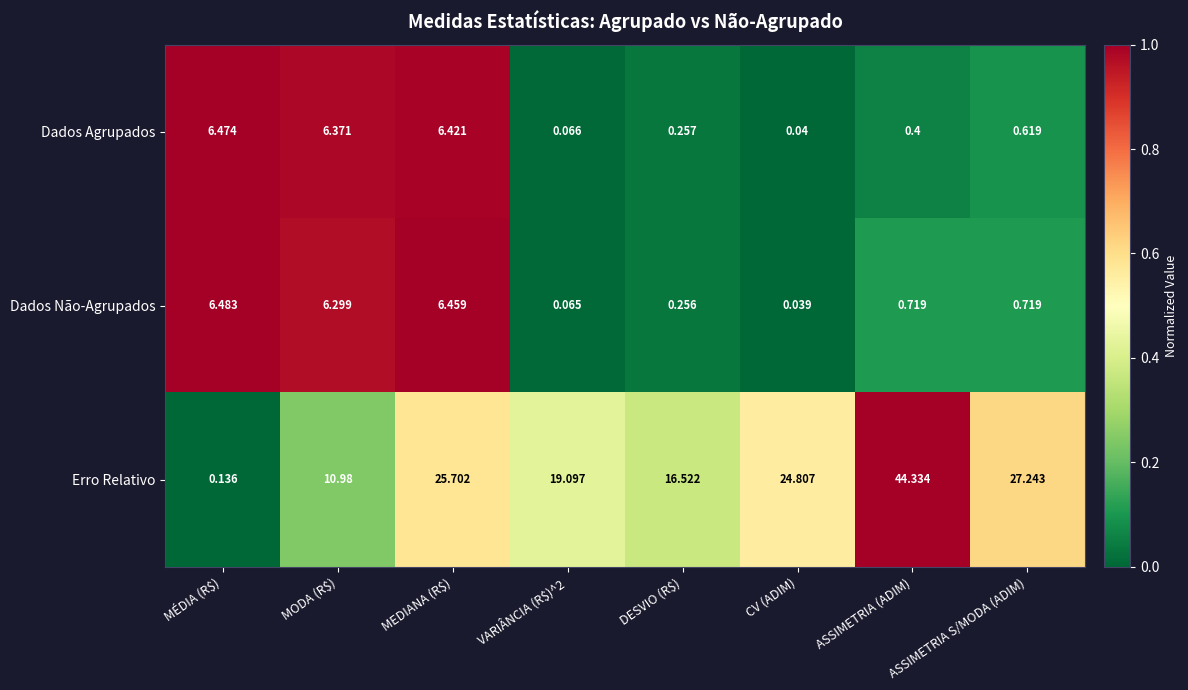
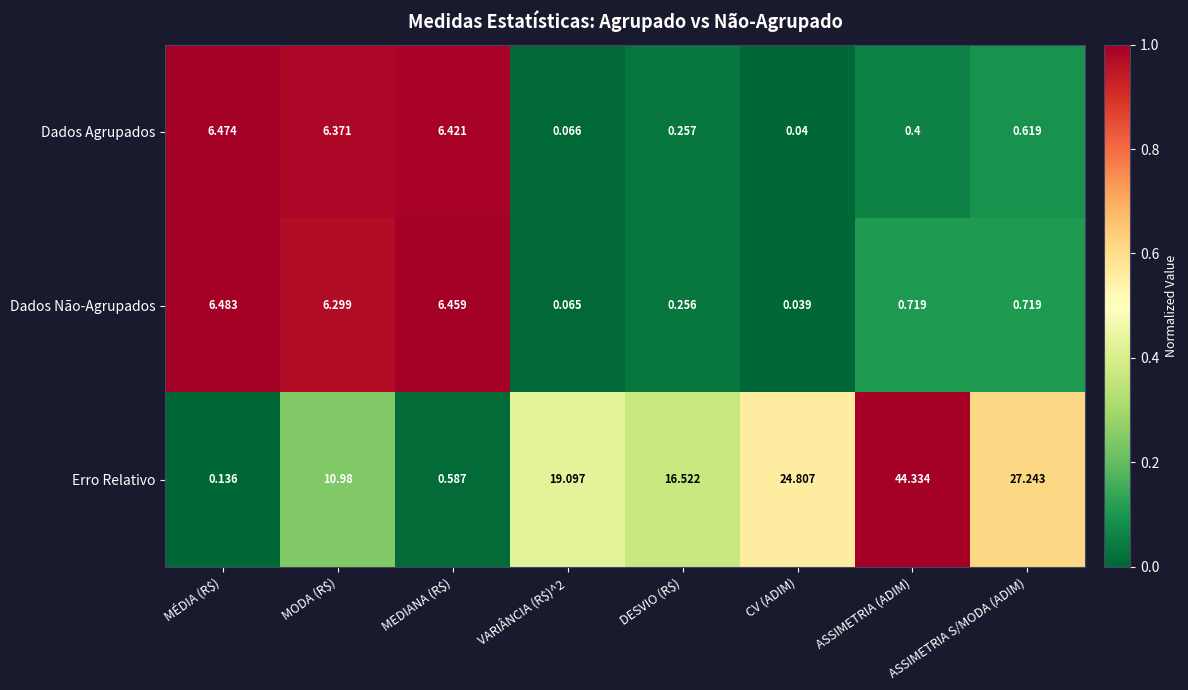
  {
    "Dados Agrupados": {
      "MÉDIA (R$)": 6.474,
      "MODA (R$)": 6.371,
      "MEDIANA (R$)": 6.421,
      "VARIÂNCIA (R$)^2": 0.066,
      "DESVIO (R$)": 0.257,
      "CV (ADIM)": 0.04,
      "ASSIMETRIA (ADIM)": 0.4,
      "ASSIMETRIA S/MODA (ADIM)": 0.619
    },
    "Dados Não-Agrupados": {
      "MÉDIA (R$)": 6.483,
      "MODA (R$)": 6.299,
      "MEDIANA (R$)": 6.459,
      "VARIÂNCIA (R$)^2": 0.065,
      "DESVIO (R$)": 0.256,
      "CV (ADIM)": 0.039,
      "ASSIMETRIA (ADIM)": 0.719,
      "ASSIMETRIA S/MODA (ADIM)": 0.719
    },
    "Erro Relativo": {
      "MÉDIA (R$)": 0.136,
      "MODA (R$)": 10.98,
-     "MEDIANA (R$)": 25.702,
+     "MEDIANA (R$)": 0.587,
      "VARIÂNCIA (R$)^2": 19.097,
      "DESVIO (R$)": 16.522,
      "CV (ADIM)": 24.807,
      "ASSIMETRIA (ADIM)": 44.334,
      "ASSIMETRIA S/MODA (ADIM)": 27.243
    }
  }
